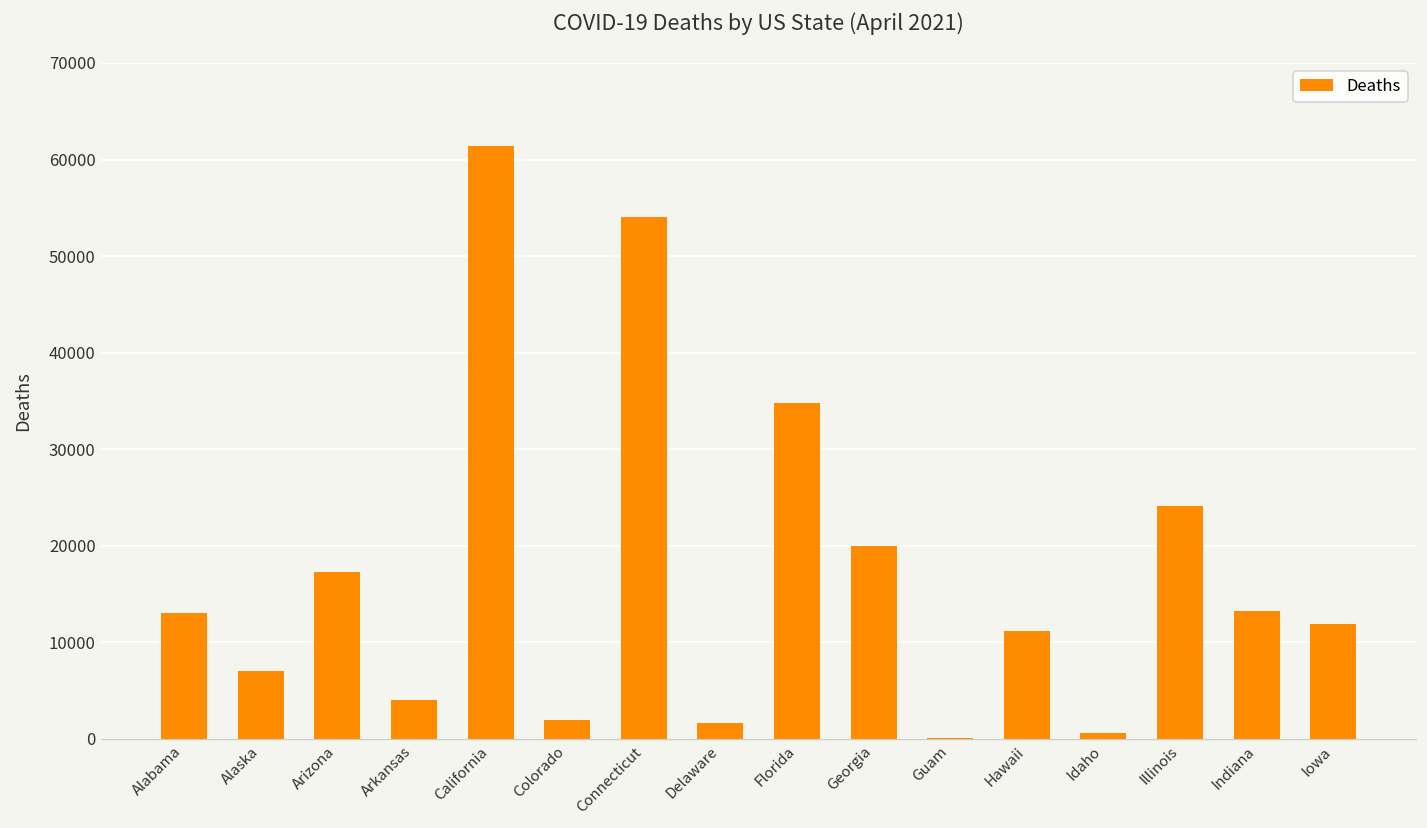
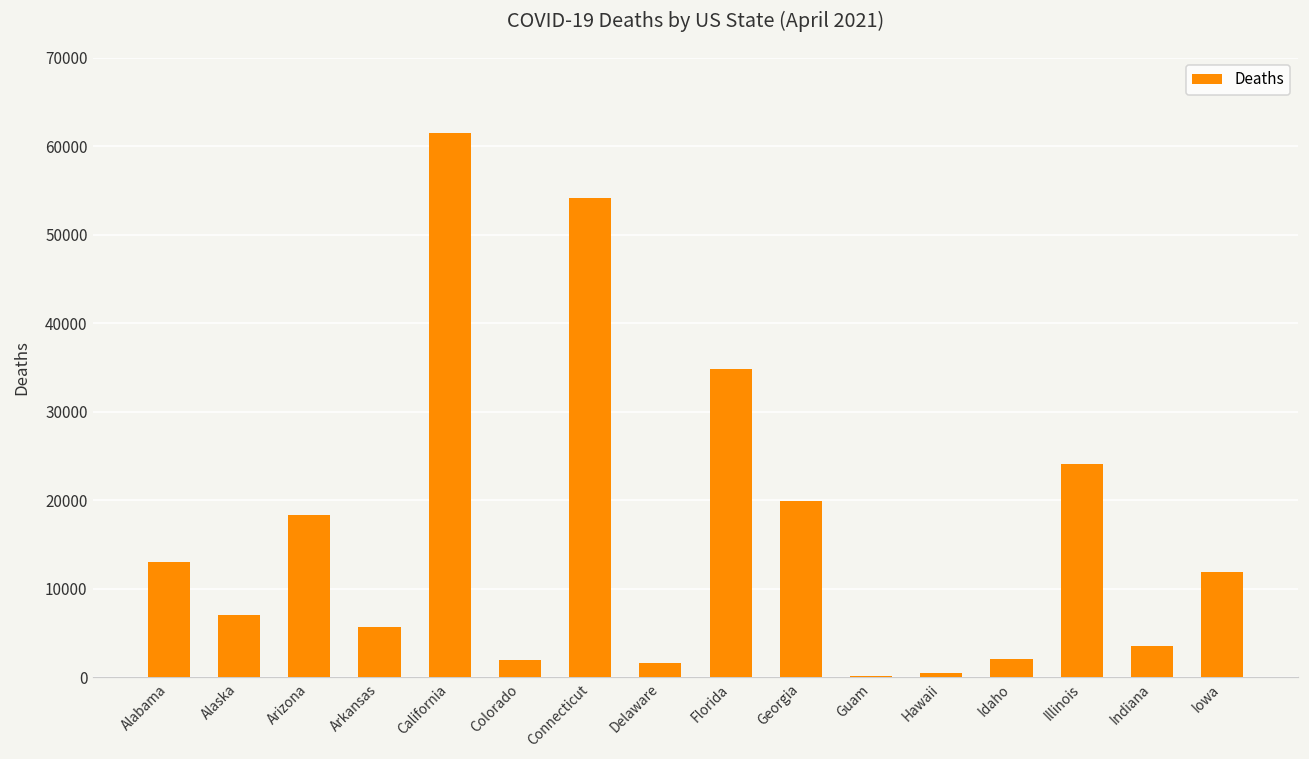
  {
    "Alabama": 13000,
    "Alaska": 7000,
-   "Arizona": 17000,
-   "Arkansas": 4000,
+   "Arizona": 18000,
+   "Arkansas": 6000,
    "California": 61000,
    "Colorado": 2000,
    "Connecticut": 54000,
    "Delaware": 2000,
    "Florida": 35000,
    "Georgia": 20000,
-   "Hawaii": 11000,
-   "Idaho": 1000,
+   "Hawaii": 0,
+   "Idaho": 2000,
    "Illinois": 24000,
-   "Indiana": 13000,
+   "Indiana": 3000,
    "Iowa": 12000
  }
